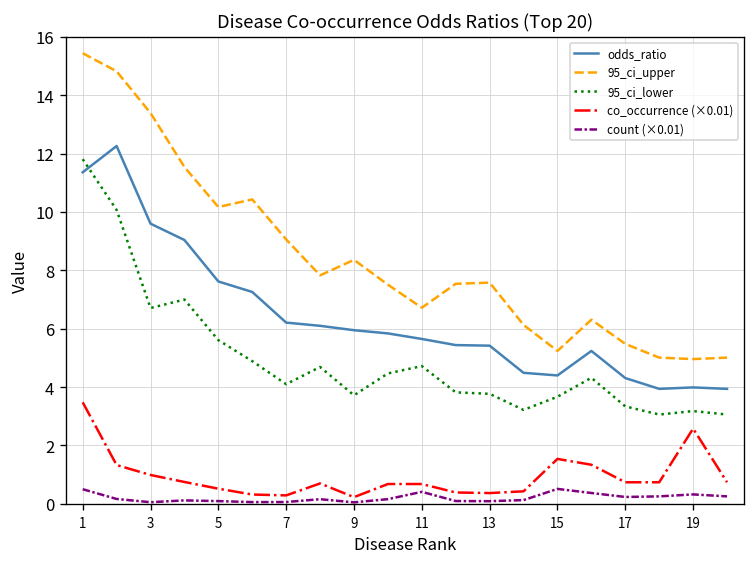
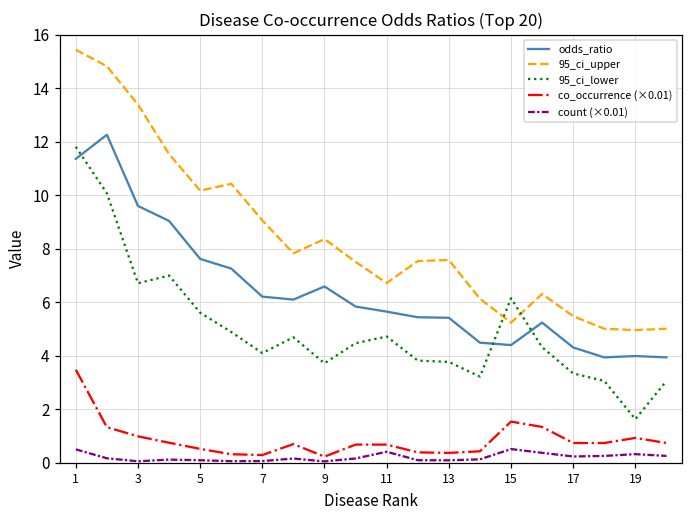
  {
    "odds_ratio": {
      "1": 11.4,
      "3": 9.6,
      "5": 7.6,
      "7": 6.2,
-     "9": 6.0,
+     "9": 6.6,
      "11": 5.7,
      "13": 5.4,
      "15": 4.4,
      "17": 4.3,
      "19": 4.0
    },
    "95_ci_upper": {
      "1": 15.4,
      "3": 13.4,
      "5": 10.2,
      "7": 9.1,
      "9": 8.4,
      "11": 6.7,
      "13": 7.6,
      "15": 5.2,
      "17": 5.5,
      "19": 5.0
    },
    "95_ci_lower": {
      "1": 11.8,
      "3": 6.7,
      "5": 5.6,
      "7": 4.1,
      "9": 3.7,
      "11": 4.7,
      "13": 3.8,
-     "15": 3.7,
+     "15": 6.2,
      "17": 3.3,
-     "19": 3.2
+     "19": 1.6
    },
    "co_occurrence (×0.01)": {
      "1": 3.5,
      "3": 1.0,
      "5": 0.5,
      "7": 0.3,
      "9": 0.2,
      "11": 0.7,
      "13": 0.4,
      "15": 1.5,
      "17": 0.7,
-     "19": 2.6
+     "19": 0.9
    },
    "count (×0.01)": {
      "1": 0.5,
      "3": 0.1,
      "5": 0.1,
      "7": 0.1,
      "9": 0.1,
      "11": 0.4,
      "13": 0.1,
      "15": 0.5,
      "17": 0.2,
      "19": 0.3
    }
  }
